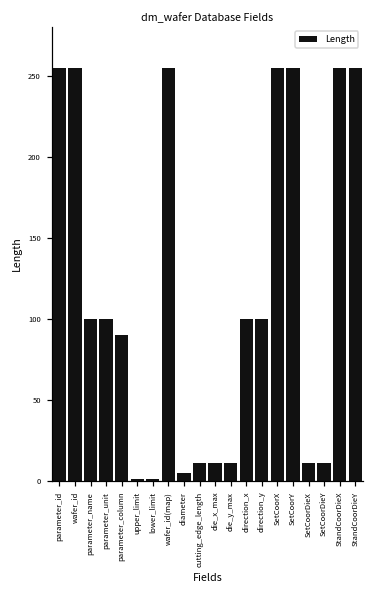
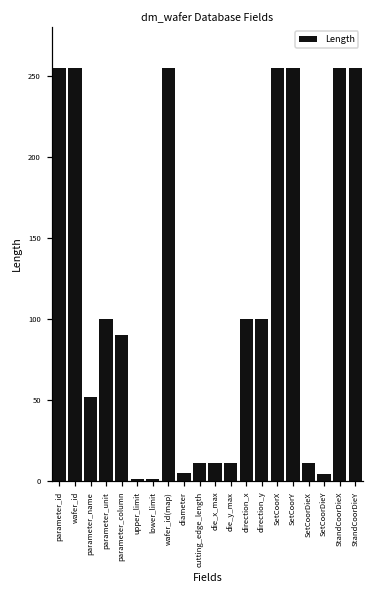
  {
    "parameter_id": 255,
    "wafer_id": 255,
-   "parameter_name": 100,
+   "parameter_name": 52,
    "parameter_unit": 100,
    "parameter_column": 90,
    "wafer_id(map)": 255,
    "diameter": 5,
    "cutting_edge_length": 11,
    "die_x_max": 11,
    "die_y_max": 11,
    "direction_x": 100,
    "direction_y": 100,
    "SetCoorX": 255,
    "SetCoorY": 255,
    "SetCoorDieX": 11,
-   "SetCoorDieY": 11,
+   "SetCoorDieY": 4,
    "StandCoorDieX": 255,
    "StandCoorDieY": 255
  }
